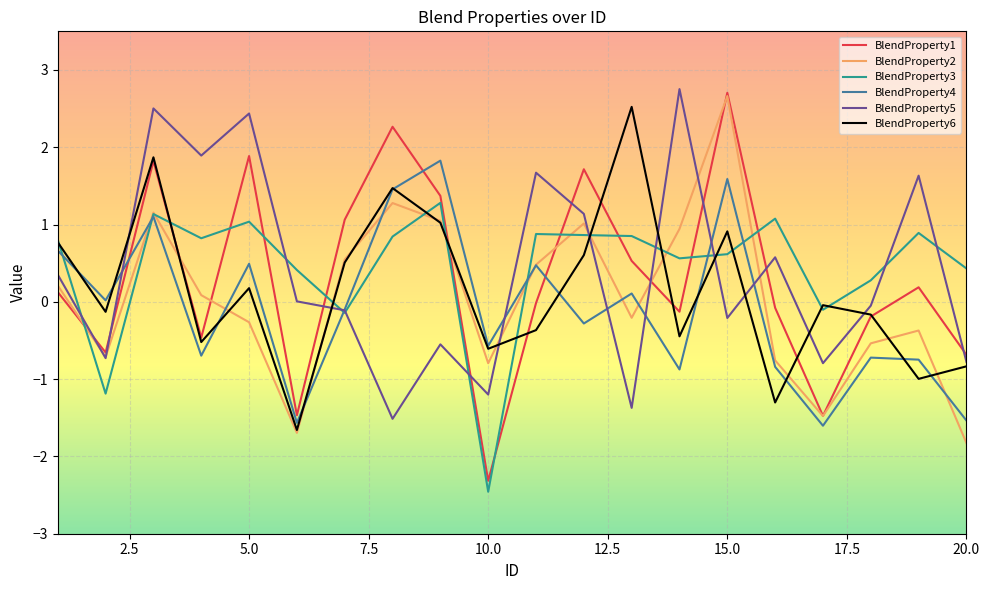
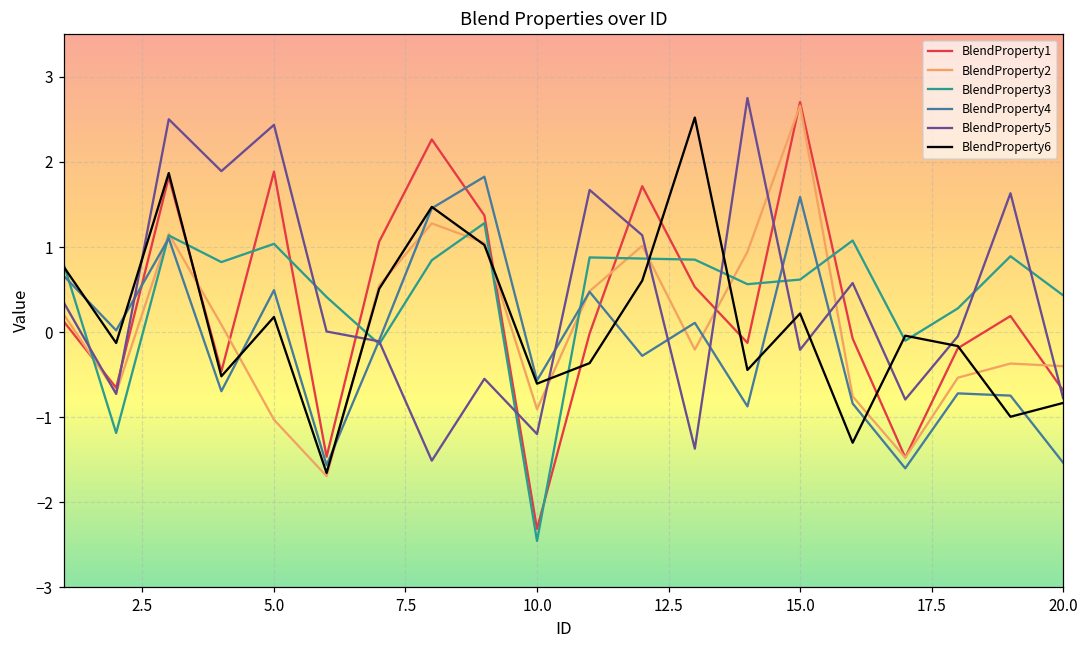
  {
    "BlendProperty1": {
      "5.0": 1.9,
      "10.0": -2.3,
      "15.0": 2.7,
      "20.0": -0.7
    },
    "BlendProperty2": {
-     "5.0": -0.3,
-     "10.0": -0.8,
+     "5.0": -1.0,
+     "10.0": -0.9,
      "15.0": 2.7,
-     "20.0": -1.8
+     "20.0": -0.4
    },
    "BlendProperty5": {
      "5.0": 2.4,
      "10.0": -1.2,
      "15.0": -0.2,
      "20.0": -0.8
    },
    "BlendProperty6": {
      "5.0": 0.2,
      "10.0": -0.6,
-     "15.0": 0.9,
+     "15.0": 0.2,
      "20.0": -0.8
    }
  }
